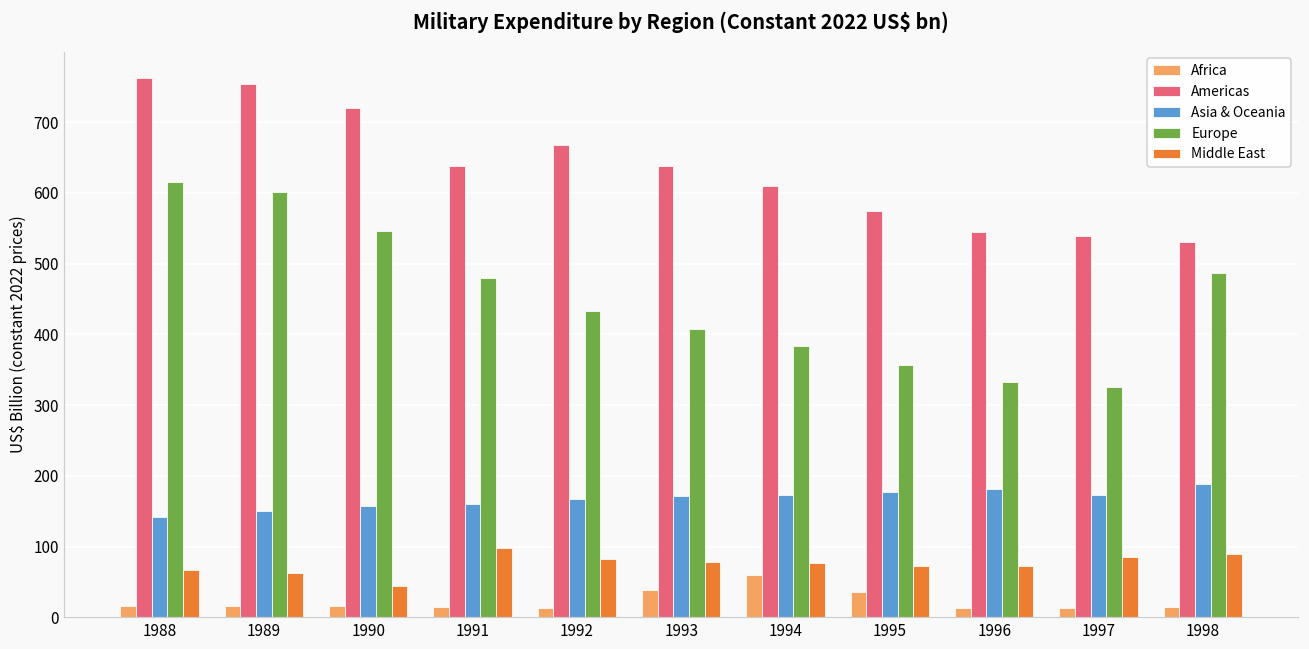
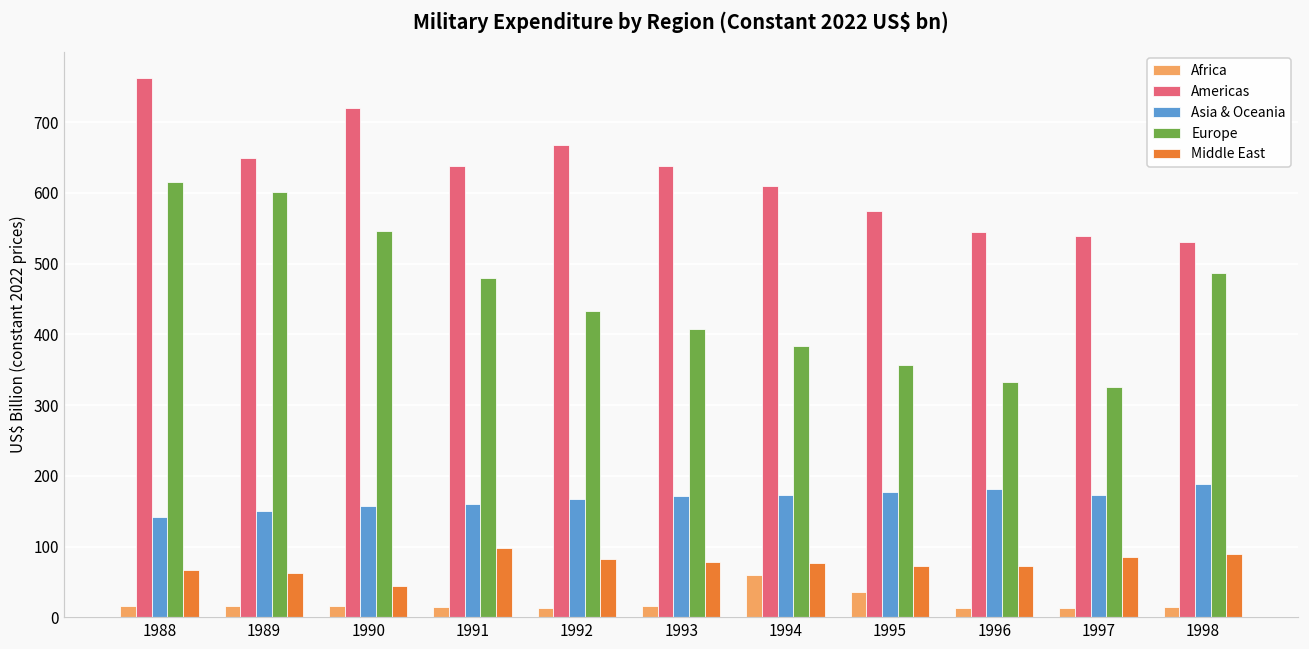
  {
    "Africa": {
      "1988": 20,
      "1989": 20,
      "1990": 20,
      "1991": 10,
      "1992": 10,
-     "1993": 40,
+     "1993": 20,
      "1994": 60,
      "1995": 40,
      "1996": 10,
      "1997": 10,
      "1998": 10
    },
    "Americas": {
      "1988": 760,
-     "1989": 750,
+     "1989": 650,
      "1990": 720,
      "1991": 640,
      "1992": 670,
      "1993": 640,
      "1994": 610,
      "1995": 570,
      "1996": 540,
      "1997": 540,
      "1998": 530
    },
    "Asia & Oceania": {
      "1988": 140,
      "1989": 150,
      "1990": 160,
      "1991": 160,
      "1992": 170,
      "1993": 170,
      "1994": 170,
      "1995": 180,
      "1996": 180,
      "1997": 170,
      "1998": 190
    },
    "Europe": {
      "1988": 620,
      "1989": 600,
      "1990": 550,
      "1991": 480,
      "1992": 430,
      "1993": 410,
      "1994": 380,
      "1995": 360,
      "1996": 330,
      "1997": 330,
      "1998": 490
    },
    "Middle East": {
      "1988": 70,
      "1989": 60,
      "1990": 40,
      "1991": 100,
      "1992": 80,
      "1993": 80,
      "1994": 80,
      "1995": 70,
      "1996": 70,
      "1997": 80,
      "1998": 90
    }
  }
